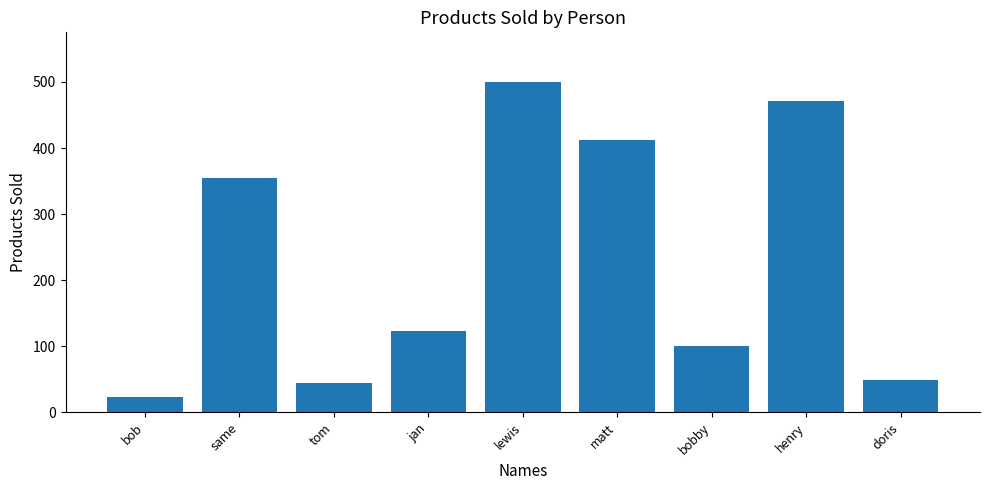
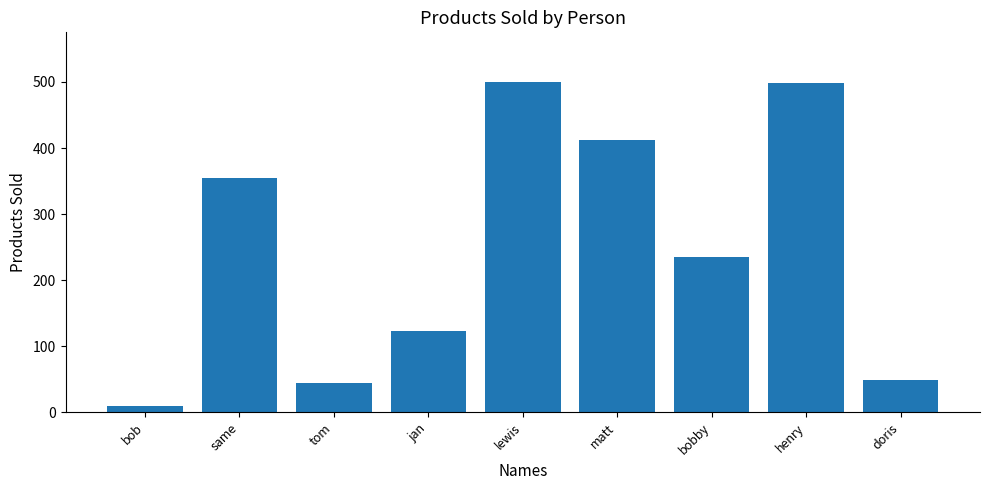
  {
-   "bob": 20,
+   "bob": 10,
    "same": 360,
    "tom": 50,
    "jan": 120,
    "lewis": 500,
    "matt": 410,
-   "bobby": 100,
-   "henry": 470,
+   "bobby": 240,
+   "henry": 500,
    "doris": 50
  }
